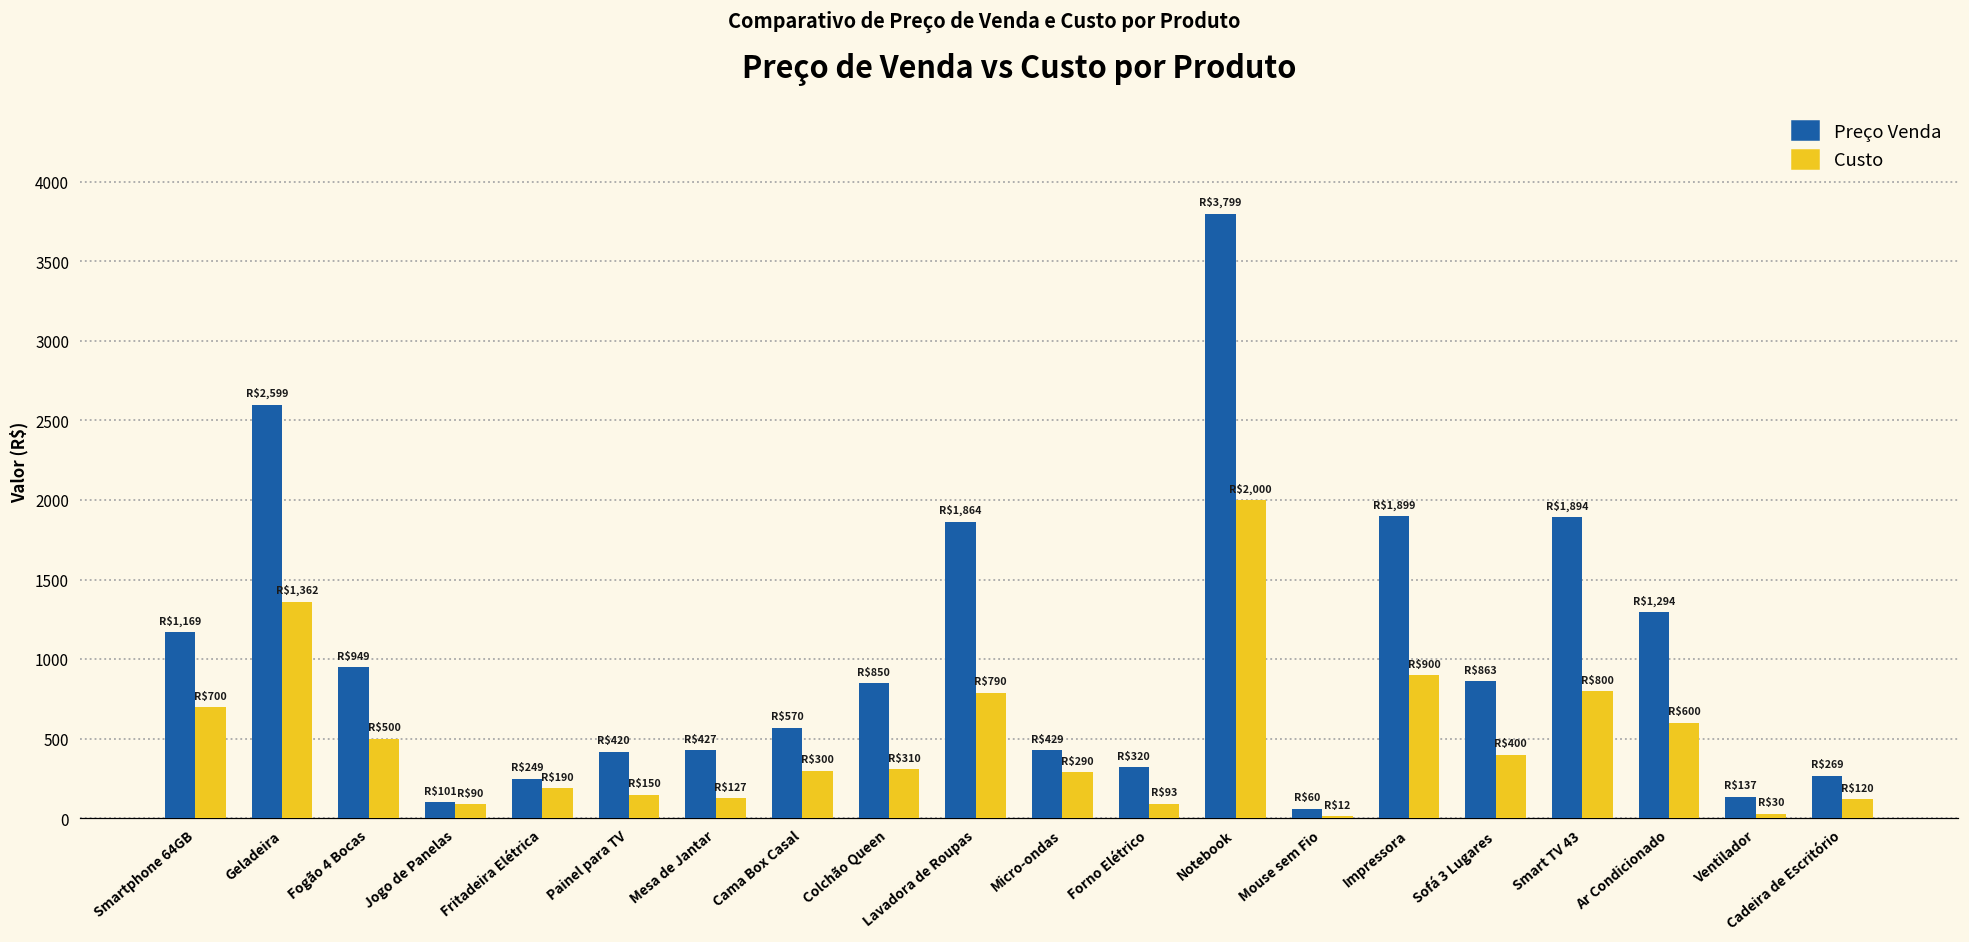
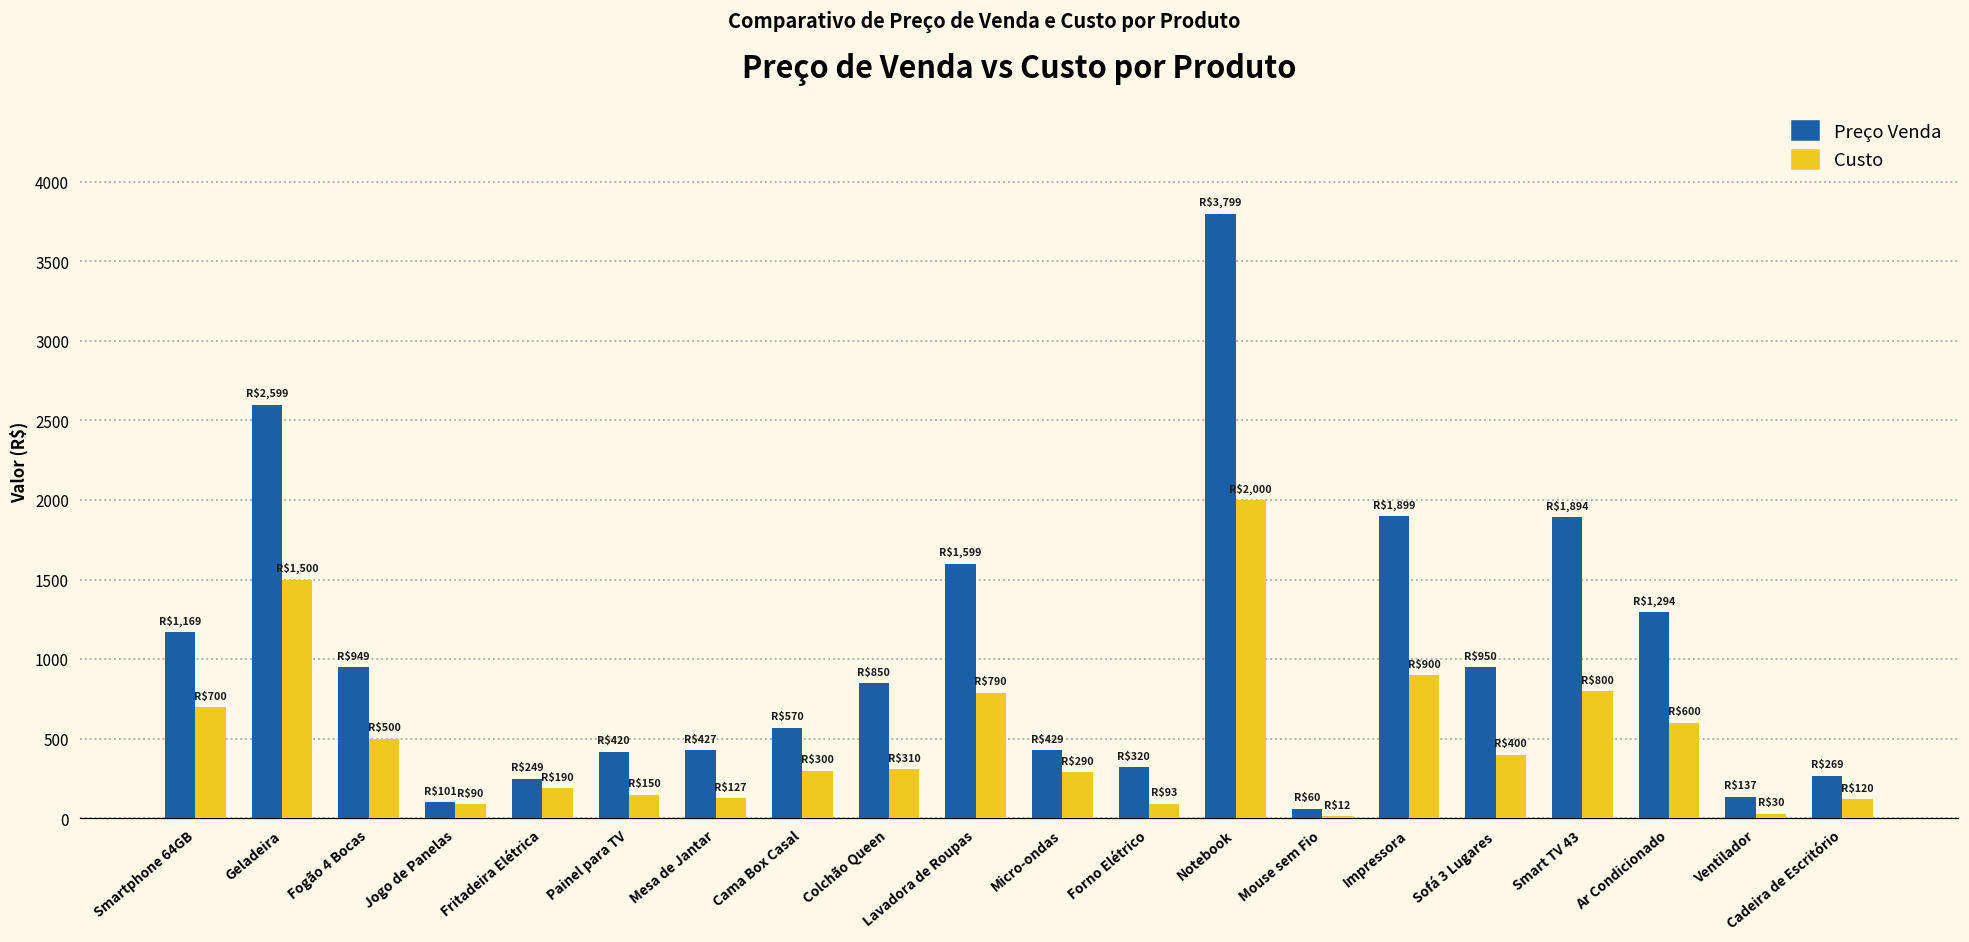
  {
    "Preço Venda": {
      "Smartphone 64GB": "$1,169",
      "Geladeira": "$2,599",
      "Fogão 4 Bocas": "$949",
      "Jogo de Panelas": "$101",
      "Fritadeira Elétrica": "$249",
      "Painel para TV": "$420",
      "Mesa de Jantar": "$427",
      "Cama Box Casal": "$570",
      "Colchão Queen": "$850",
-     "Lavadora de Roupas": "$1,864",
+     "Lavadora de Roupas": "$1,599",
      "Micro-ondas": "$429",
      "Forno Elétrico": "$320",
      "Notebook": "$3,799",
      "Mouse sem Fio": "$60",
      "Impressora": "$1,899",
-     "Sofá 3 Lugares": "$863",
+     "Sofá 3 Lugares": "$950",
      "Smart TV 43": "$1,894",
      "Ar Condicionado": "$1,294",
      "Ventilador": "$137",
      "Cadeira de Escritório": "$269"
    },
    "Custo": {
      "Smartphone 64GB": "$700",
-     "Geladeira": "$1,362",
+     "Geladeira": "$1,500",
      "Fogão 4 Bocas": "$500",
      "Jogo de Panelas": "$90",
      "Fritadeira Elétrica": "$190",
      "Painel para TV": "$150",
      "Mesa de Jantar": "$127",
      "Cama Box Casal": "$300",
      "Colchão Queen": "$310",
      "Lavadora de Roupas": "$790",
      "Micro-ondas": "$290",
      "Forno Elétrico": "$93",
      "Notebook": "$2,000",
      "Mouse sem Fio": "$12",
      "Impressora": "$900",
      "Sofá 3 Lugares": "$400",
      "Smart TV 43": "$800",
      "Ar Condicionado": "$600",
      "Ventilador": "$30",
      "Cadeira de Escritório": "$120"
    }
  }
